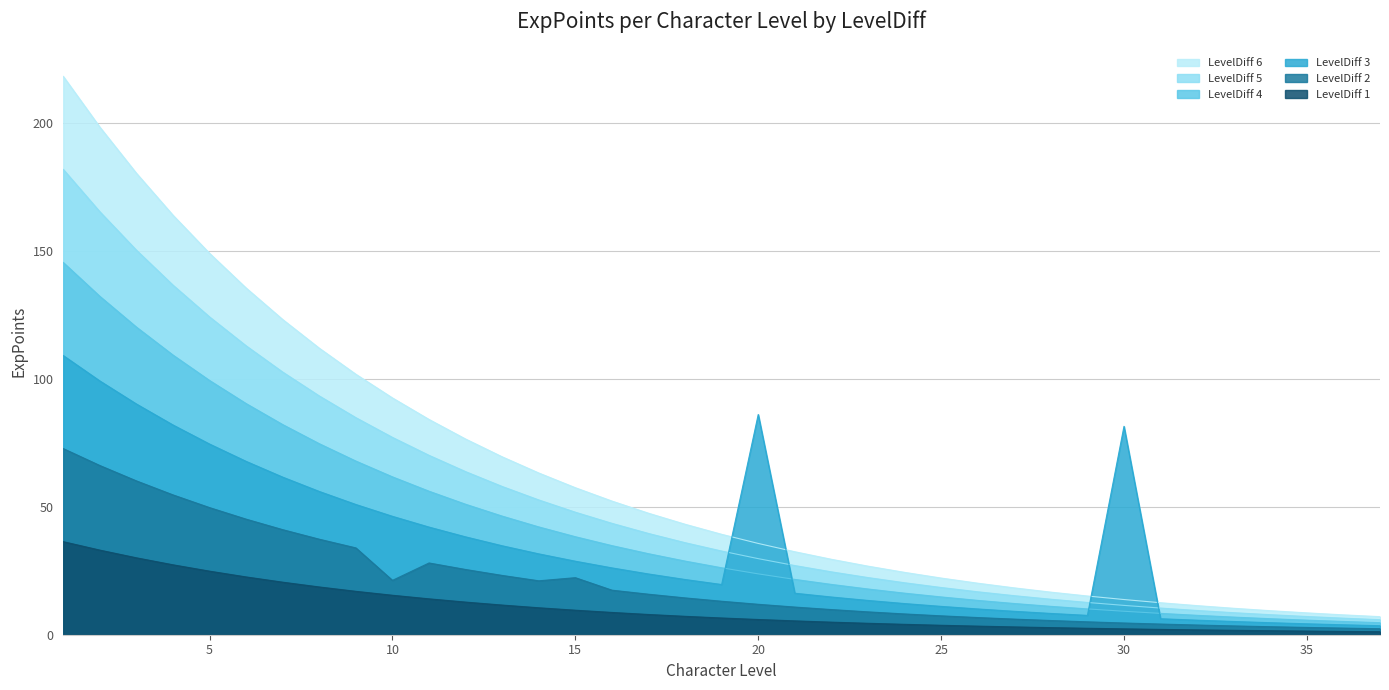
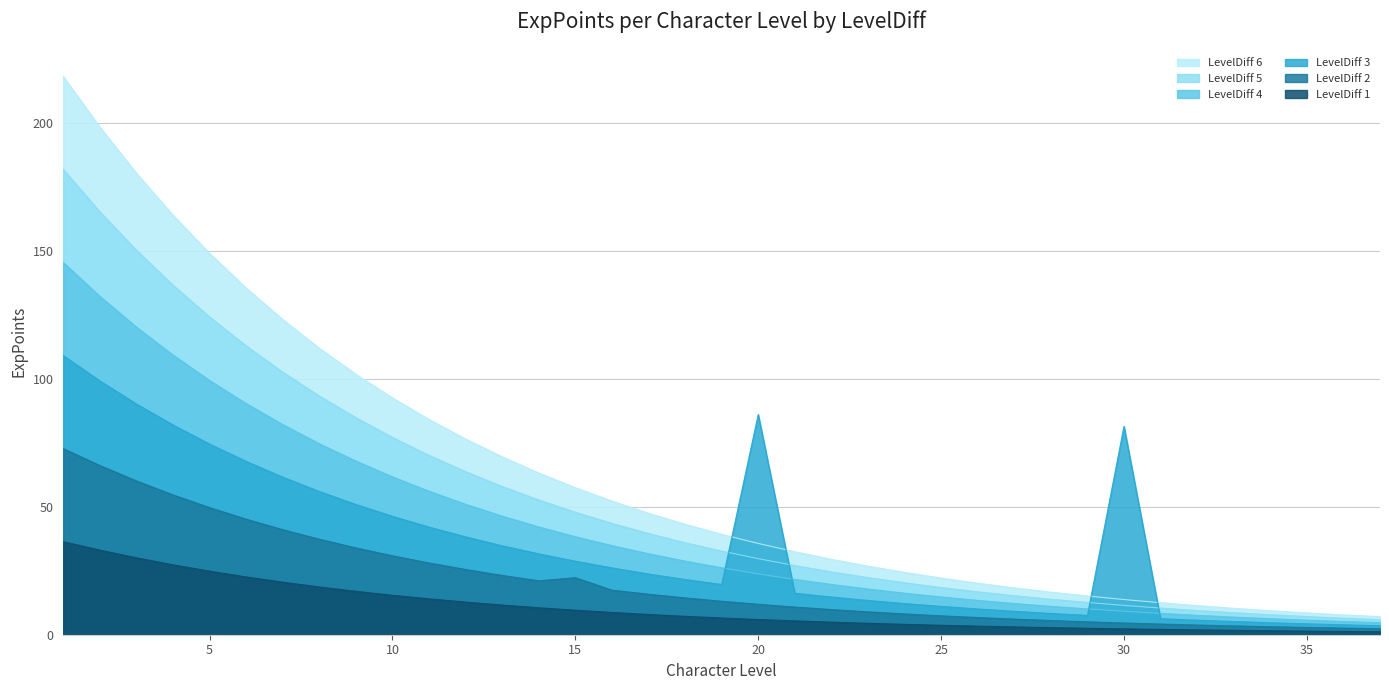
  {
    "LevelDiff 3": {
      "5": 75,
      "10": 46,
      "15": 29,
      "20": 86,
      "25": 11,
      "30": 81,
      "35": 4
    },
    "LevelDiff 2": {
      "5": 50,
-     "10": 21,
+     "10": 31,
      "15": 22,
      "20": 12,
      "25": 7,
      "30": 5,
      "35": 3
    },
    "LevelDiff 1": {
      "5": 25,
      "10": 15,
      "15": 10,
      "20": 6,
      "25": 4,
      "30": 2,
      "35": 1
    }
  }
